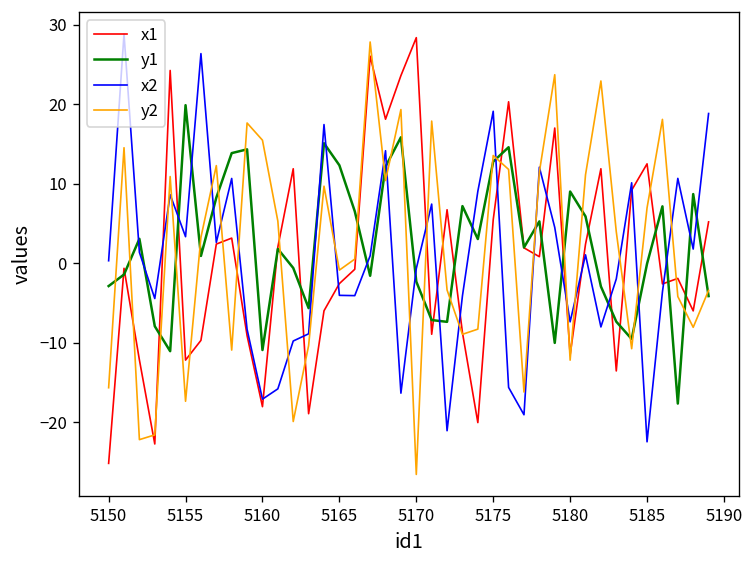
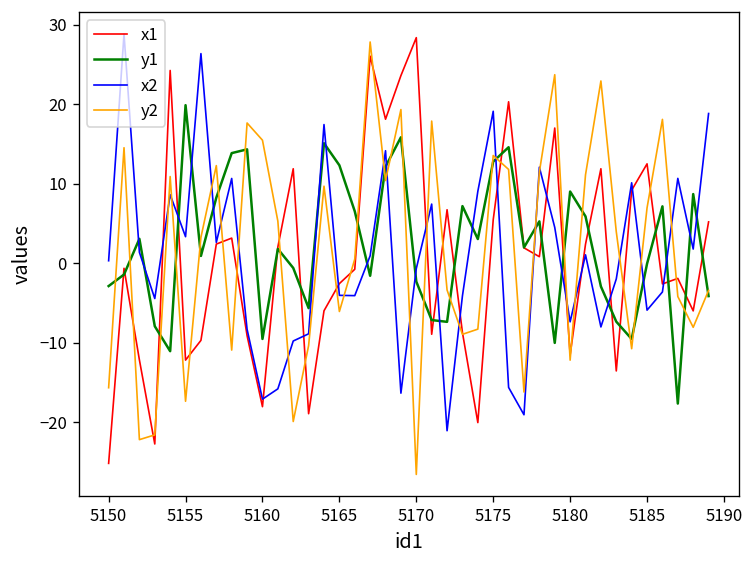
  {
    "x1": {
      "5150": -25,
      "5155": -12,
      "5160": -18,
      "5165": -3,
      "5170": 28,
      "5175": 5,
      "5180": -12,
      "5185": 13
    },
    "y1": {
      "5150": -3,
      "5155": 20,
-     "5160": -11,
+     "5160": -10,
      "5165": 12,
      "5170": -2,
      "5175": 13,
      "5180": 9,
      "5185": 0
    },
    "x2": {
      "5150": 0,
      "5155": 3,
      "5160": -17,
      "5165": -4,
      "5170": -1,
      "5175": 19,
      "5180": -7,
-     "5185": -22
+     "5185": -6
    },
    "y2": {
      "5150": -16,
      "5155": -17,
      "5160": 15,
-     "5165": -1,
+     "5165": -6,
      "5170": -27,
      "5175": 14,
      "5180": -12,
      "5185": 7
    }
  }
